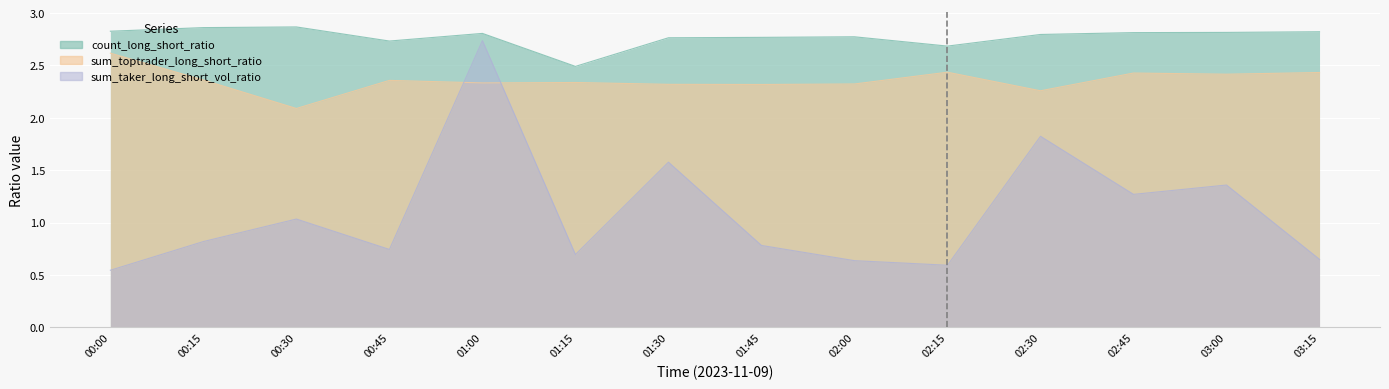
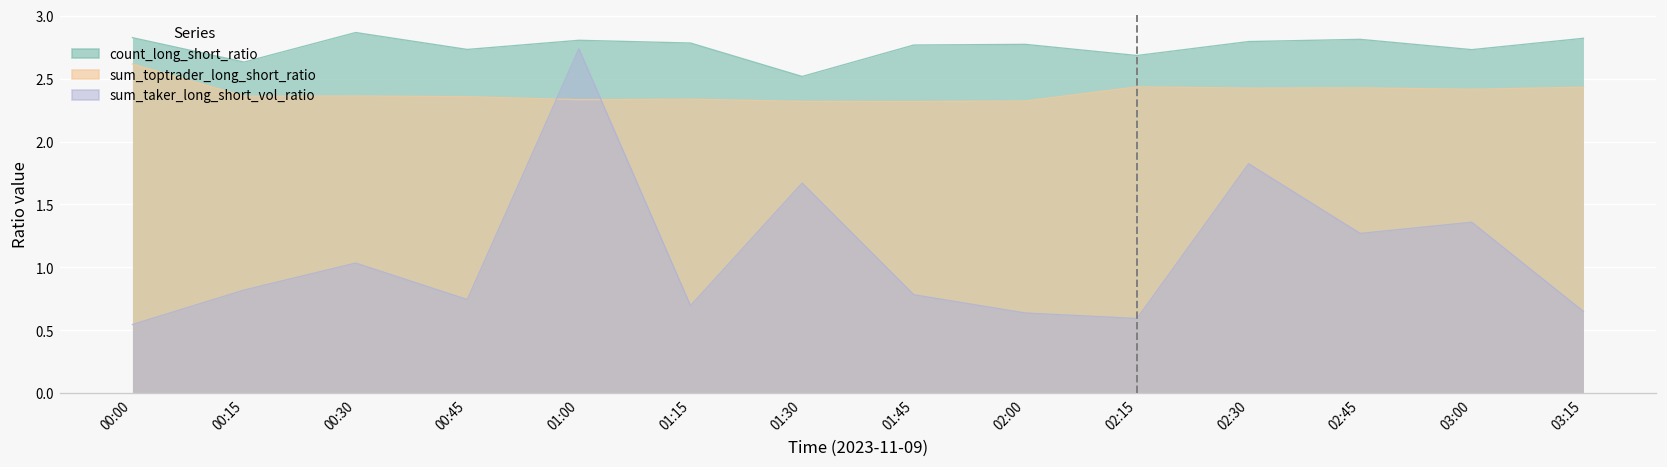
  {
    "count_long_short_ratio": {
      "00:00": 2.83,
-     "00:15": 2.86,
+     "00:15": 2.63,
      "00:30": 2.87,
      "00:45": 2.73,
      "01:00": 2.81,
-     "01:15": 2.49,
-     "01:30": 2.76,
+     "01:15": 2.78,
+     "01:30": 2.52,
      "01:45": 2.77,
      "02:00": 2.77,
      "02:15": 2.68,
      "02:30": 2.80,
      "02:45": 2.81,
-     "03:00": 2.81,
+     "03:00": 2.73,
      "03:15": 2.82
    },
    "sum_toptrader_long_short_ratio": {
      "00:00": 2.62,
      "00:15": 2.36,
-     "00:30": 2.09,
+     "00:30": 2.36,
      "00:45": 2.36,
      "01:00": 2.33,
      "01:15": 2.34,
      "01:30": 2.32,
      "01:45": 2.32,
      "02:00": 2.32,
      "02:15": 2.43,
-     "02:30": 2.26,
+     "02:30": 2.42,
      "02:45": 2.43,
      "03:00": 2.42,
      "03:15": 2.43
    },
    "sum_taker_long_short_vol_ratio": {
      "00:00": 0.54,
      "00:15": 0.82,
      "00:30": 1.03,
      "00:45": 0.74,
      "01:00": 2.74,
      "01:15": 0.69,
-     "01:30": 1.58,
+     "01:30": 1.67,
      "01:45": 0.78,
      "02:00": 0.64,
      "02:15": 0.59,
      "02:30": 1.82,
      "02:45": 1.27,
      "03:00": 1.36,
      "03:15": 0.65
    }
  }
